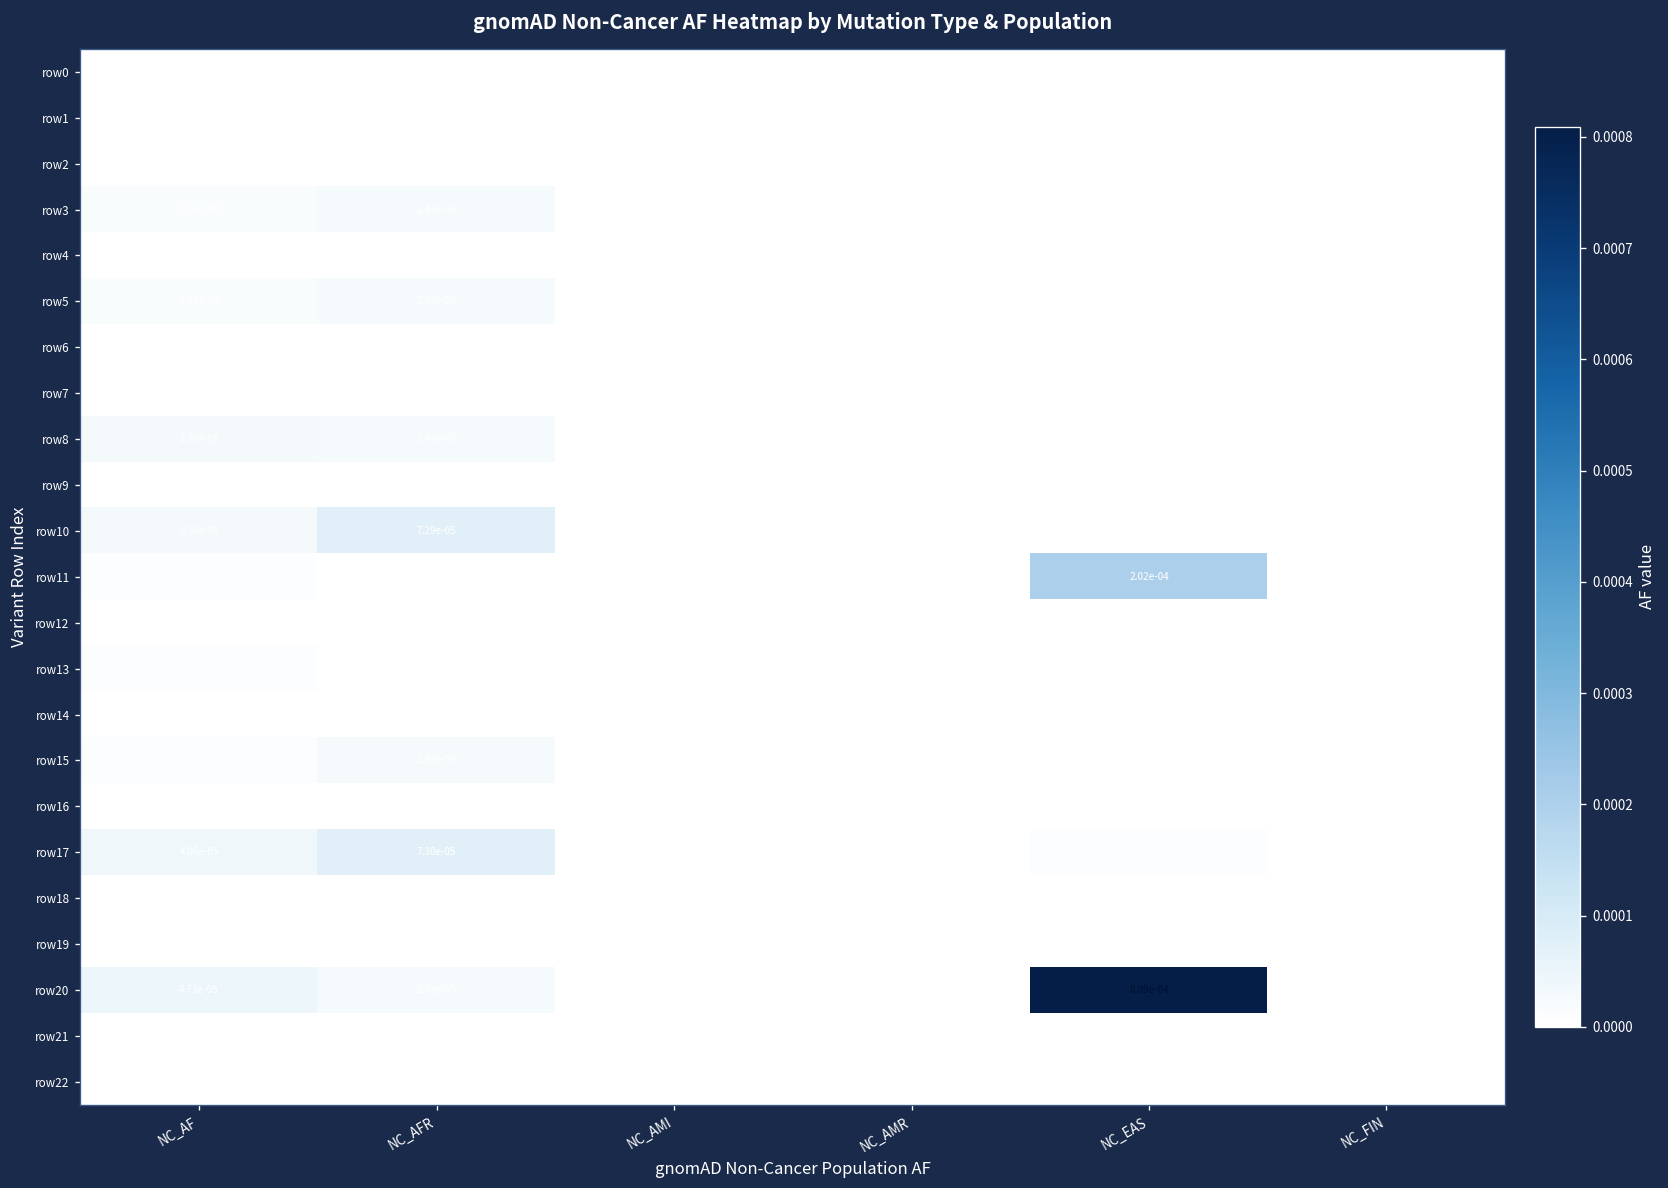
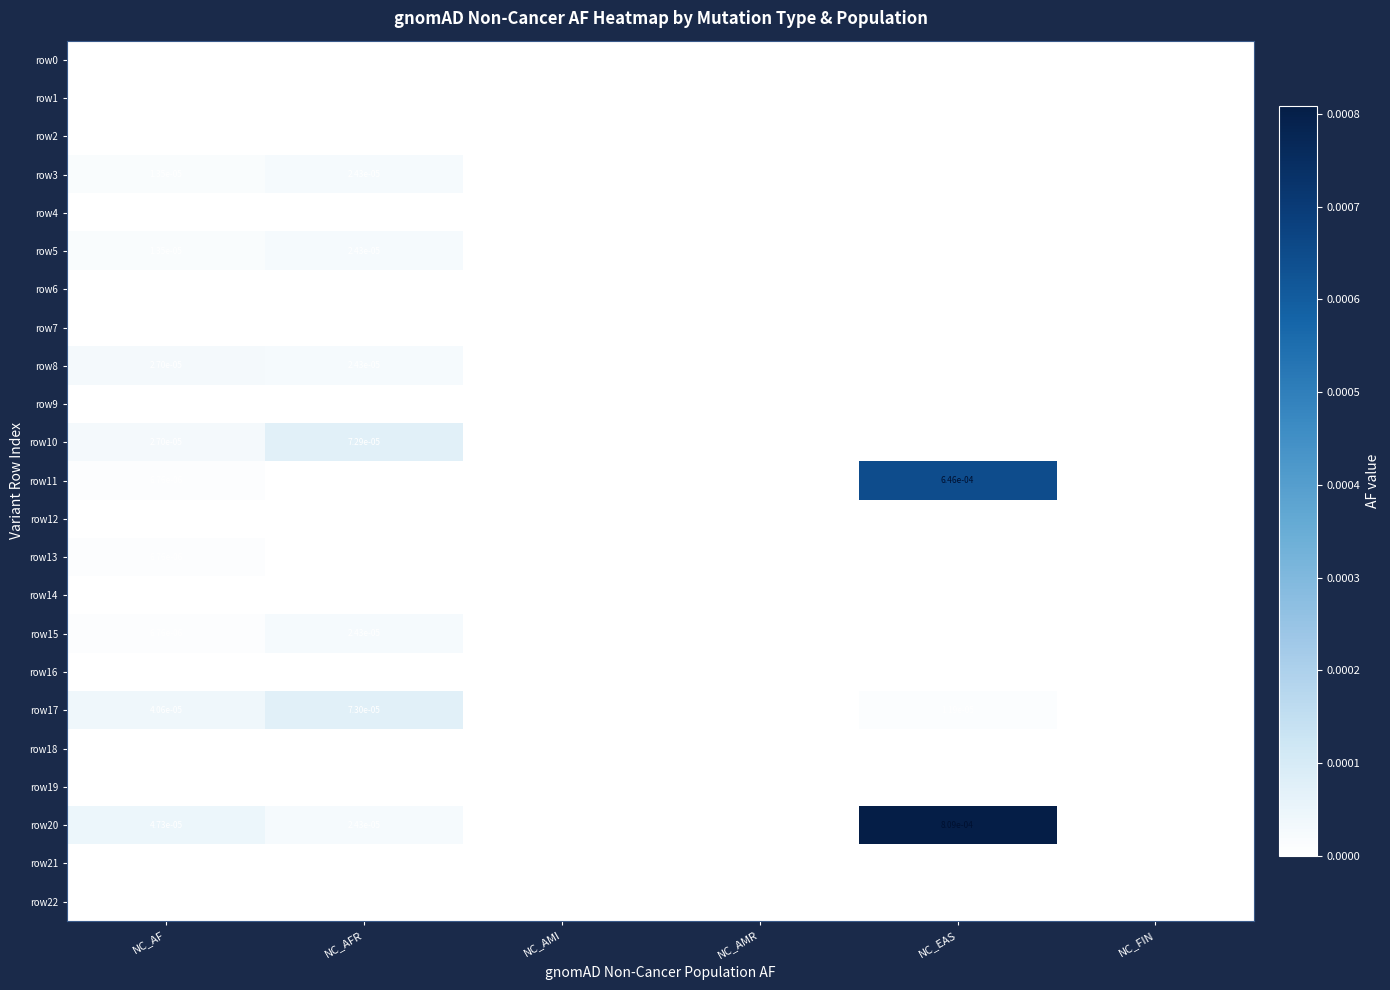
  {
    "row11": {
-     "NC_EAS": "2.02e-04"
+     "NC_EAS": "6.46e-04"
    }
  }
